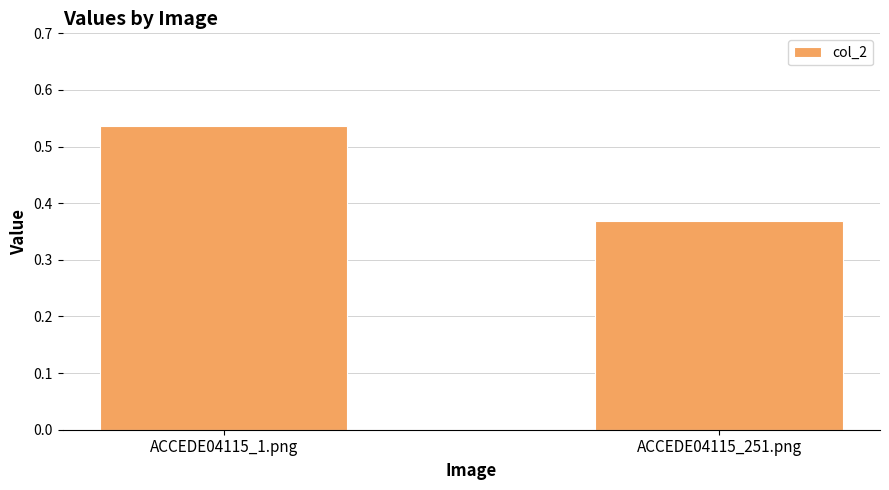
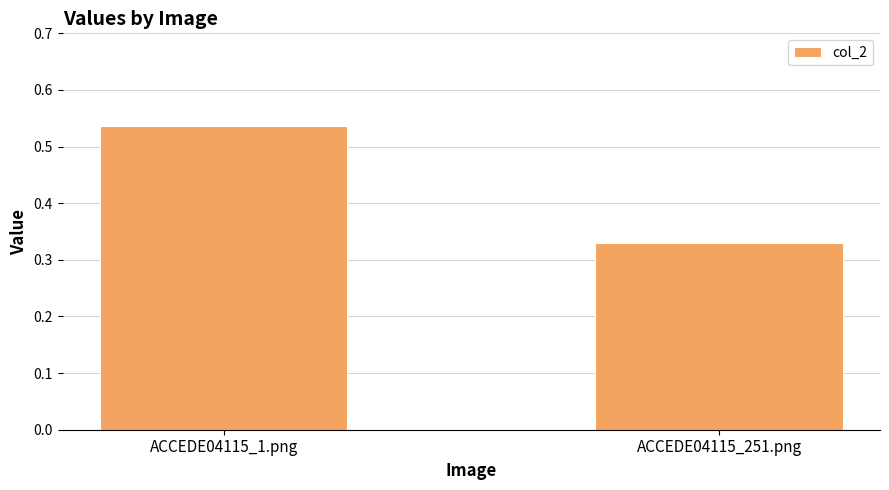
  {
    "ACCEDE04115_1.png": 0.54,
-   "ACCEDE04115_251.png": 0.37
+   "ACCEDE04115_251.png": 0.33
  }
